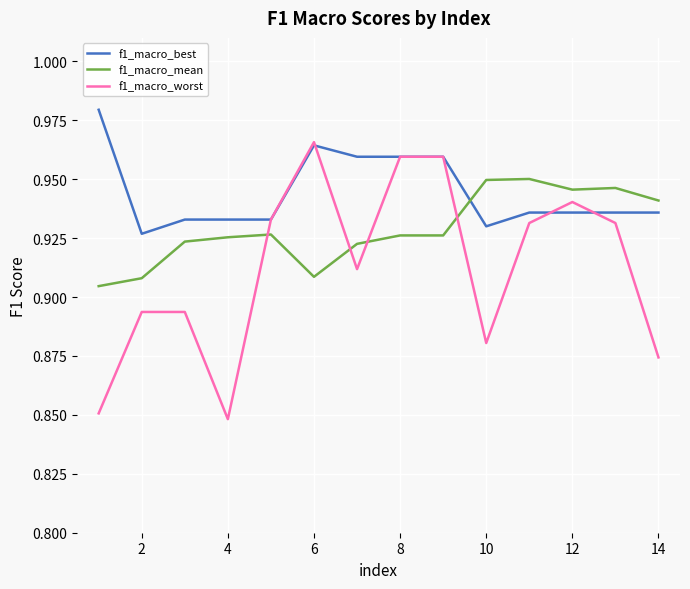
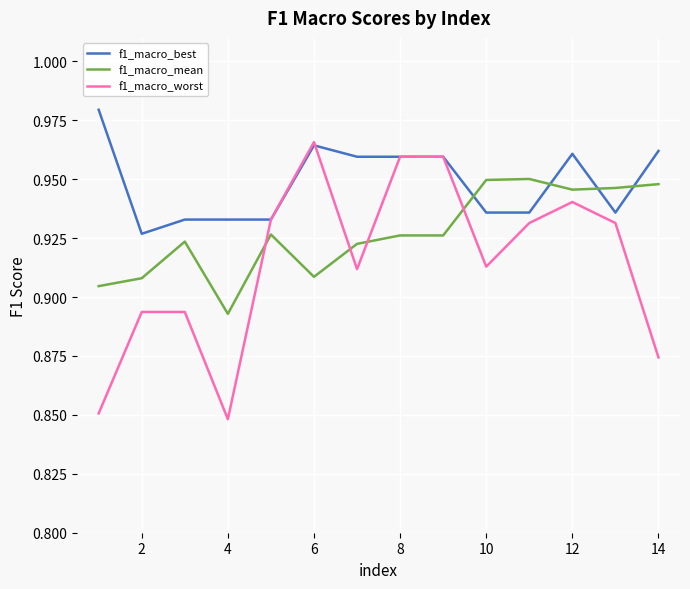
  {
    "f1_macro_best": {
      "2": 0.927,
      "4": 0.933,
      "6": 0.964,
-     "10": 0.930,
-     "12": 0.936,
-     "14": 0.936
+     "10": 0.936,
+     "12": 0.961,
+     "14": 0.962
    },
    "f1_macro_mean": {
      "2": 0.908,
-     "4": 0.925,
+     "4": 0.893,
      "6": 0.909,
      "8": 0.926,
      "10": 0.950,
      "12": 0.946,
-     "14": 0.941
+     "14": 0.948
    },
    "f1_macro_worst": {
      "2": 0.894,
      "4": 0.848,
      "6": 0.966,
-     "10": 0.880,
+     "10": 0.913,
      "12": 0.940,
      "14": 0.874
    }
  }
